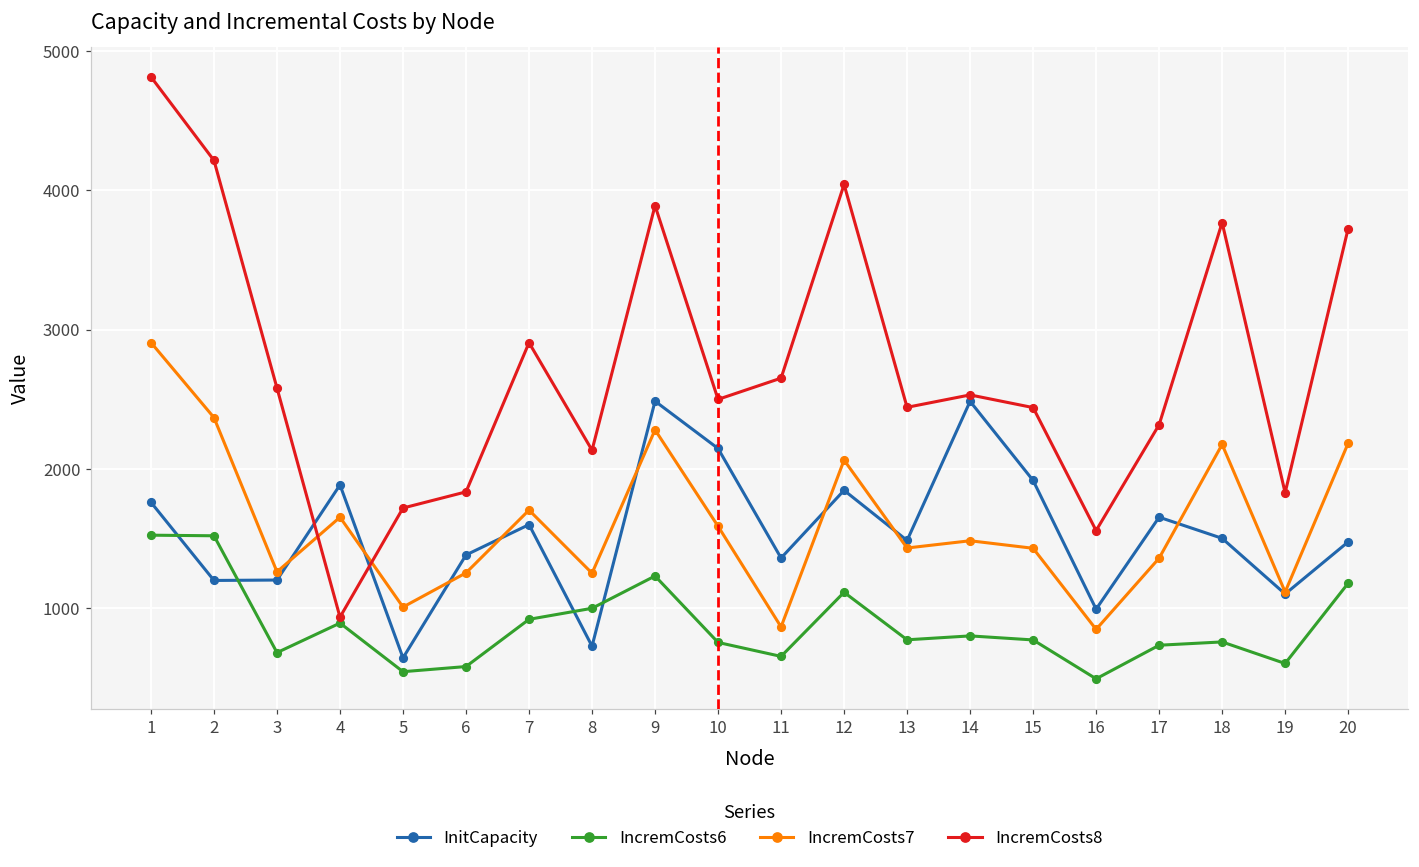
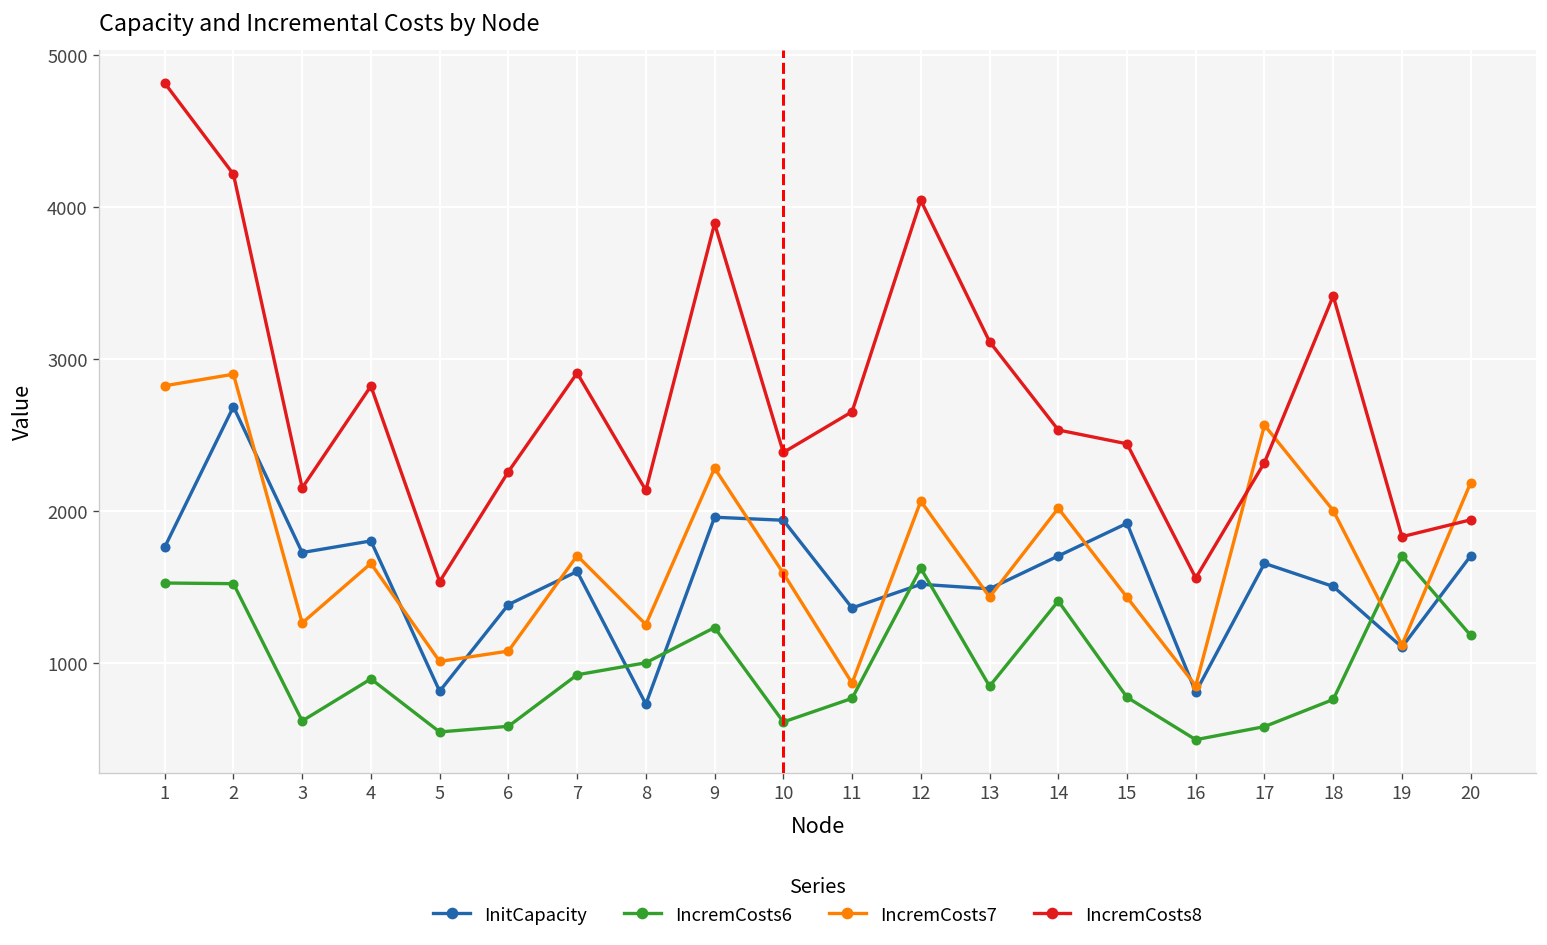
  {
    "InitCapacity": {
      "1": 1760,
-     "2": 1200,
-     "3": 1200,
-     "4": 1890,
-     "5": 640,
+     "2": 2680,
+     "3": 1720,
+     "4": 1800,
+     "5": 810,
      "6": 1380,
      "7": 1600,
      "8": 730,
-     "9": 2490,
-     "10": 2150,
+     "9": 1960,
+     "10": 1940,
      "11": 1360,
-     "12": 1850,
+     "12": 1520,
      "13": 1490,
-     "14": 2480,
+     "14": 1700,
      "15": 1920,
-     "16": 990,
+     "16": 810,
      "17": 1650,
      "18": 1500,
-     "20": 1480
+     "20": 1700
    },
    "IncremCosts6": {
      "1": 1520,
      "2": 1520,
-     "3": 680,
+     "3": 620,
      "4": 890,
      "5": 540,
      "6": 580,
      "7": 920,
      "8": 1000,
      "9": 1230,
-     "10": 750,
-     "11": 650,
-     "12": 1110,
-     "13": 770,
-     "14": 800,
+     "10": 610,
+     "11": 770,
+     "12": 1620,
+     "13": 840,
+     "14": 1410,
      "15": 770,
      "16": 490,
-     "17": 730,
+     "17": 580,
      "18": 760,
-     "19": 600,
+     "19": 1700,
      "20": 1180
    },
    "IncremCosts7": {
-     "1": 2910,
-     "2": 2370,
+     "1": 2820,
+     "2": 2900,
      "3": 1260,
      "4": 1650,
      "5": 1010,
-     "6": 1250,
+     "6": 1080,
      "7": 1700,
      "8": 1250,
      "9": 2280,
      "10": 1590,
      "11": 870,
      "12": 2060,
      "13": 1430,
-     "14": 1480,
+     "14": 2020,
      "15": 1430,
      "16": 850,
-     "17": 1360,
-     "18": 2180,
+     "17": 2560,
+     "18": 2000,
      "20": 2180
    },
    "IncremCosts8": {
      "1": 4810,
      "2": 4210,
-     "3": 2580,
-     "4": 940,
-     "5": 1720,
-     "6": 1840,
+     "3": 2150,
+     "4": 2820,
+     "5": 1530,
+     "6": 2260,
      "7": 2910,
      "8": 2130,
      "9": 3890,
-     "10": 2500,
+     "10": 2380,
      "11": 2650,
      "12": 4040,
-     "13": 2440,
+     "13": 3110,
      "14": 2530,
      "15": 2440,
      "16": 1560,
      "17": 2320,
-     "18": 3770,
+     "18": 3410,
      "19": 1830,
-     "20": 3730
+     "20": 1940
    }
  }
